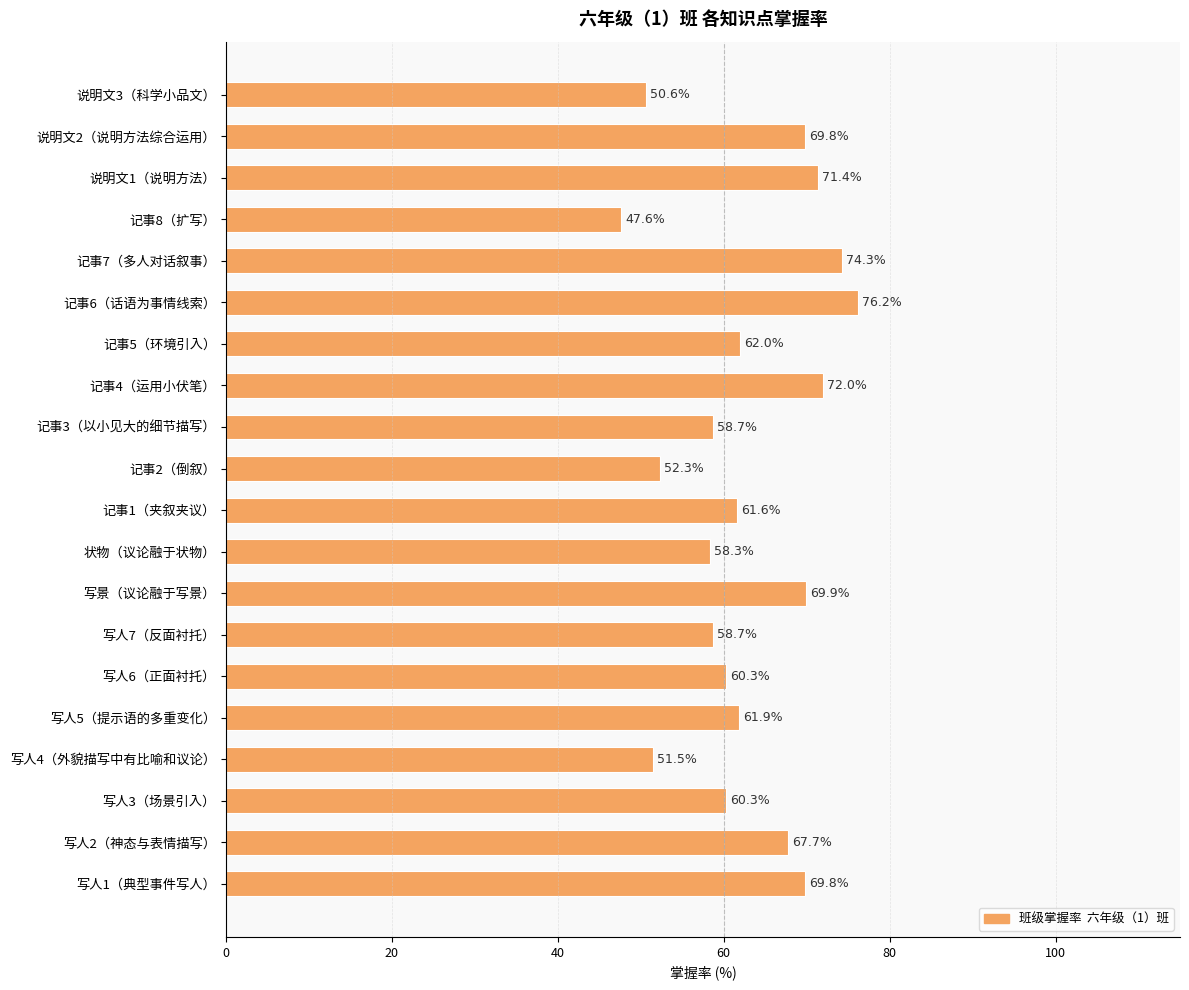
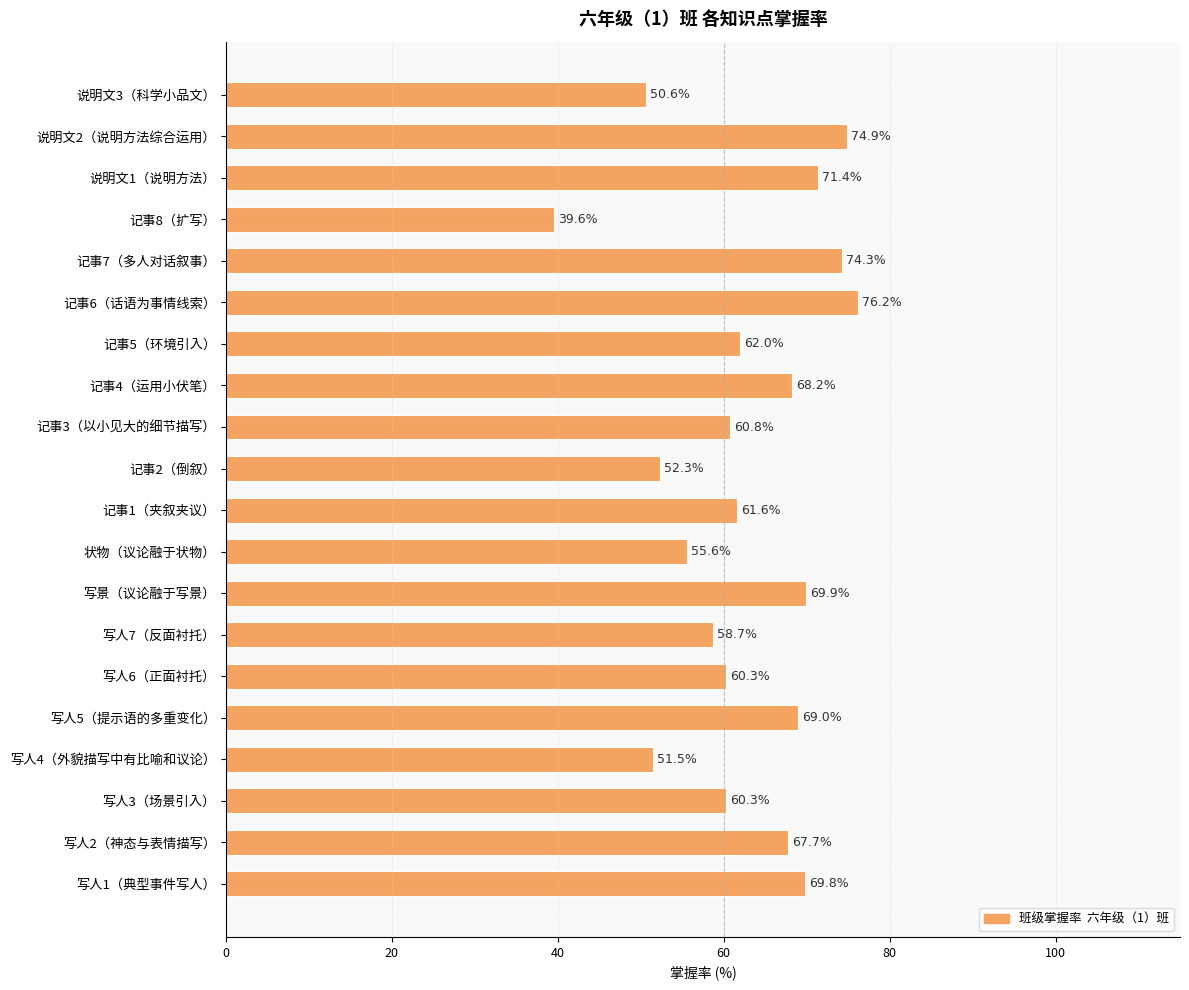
  {
    "说明文3（科学小品文）": "50.6%",
-   "说明文2（说明方法综合运用）": "69.8%",
+   "说明文2（说明方法综合运用）": "74.9%",
    "说明文1（说明方法）": "71.4%",
-   "记事8（扩写）": "47.6%",
+   "记事8（扩写）": "39.6%",
    "记事7（多人对话叙事）": "74.3%",
    "记事6（话语为事情线索）": "76.2%",
    "记事5（环境引入）": "62.0%",
-   "记事4（运用小伏笔）": "72.0%",
-   "记事3（以小见大的细节描写）": "58.7%",
+   "记事4（运用小伏笔）": "68.2%",
+   "记事3（以小见大的细节描写）": "60.8%",
    "记事2（倒叙）": "52.3%",
    "记事1（夹叙夹议）": "61.6%",
-   "状物（议论融于状物）": "58.3%",
+   "状物（议论融于状物）": "55.6%",
    "写景（议论融于写景）": "69.9%",
    "写人7（反面衬托）": "58.7%",
    "写人6（正面衬托）": "60.3%",
-   "写人5（提示语的多重变化）": "61.9%",
+   "写人5（提示语的多重变化）": "69.0%",
    "写人4（外貌描写中有比喻和议论）": "51.5%",
    "写人3（场景引入）": "60.3%",
    "写人2（神态与表情描写）": "67.7%",
    "写人1（典型事件写人）": "69.8%"
  }
